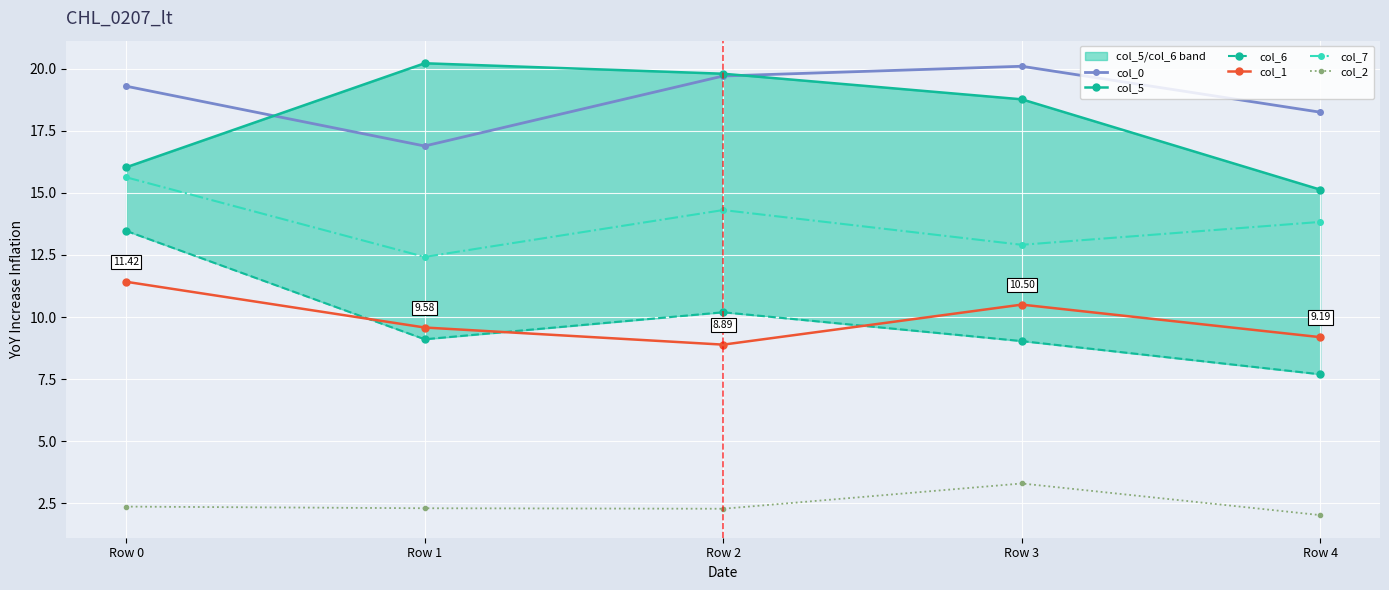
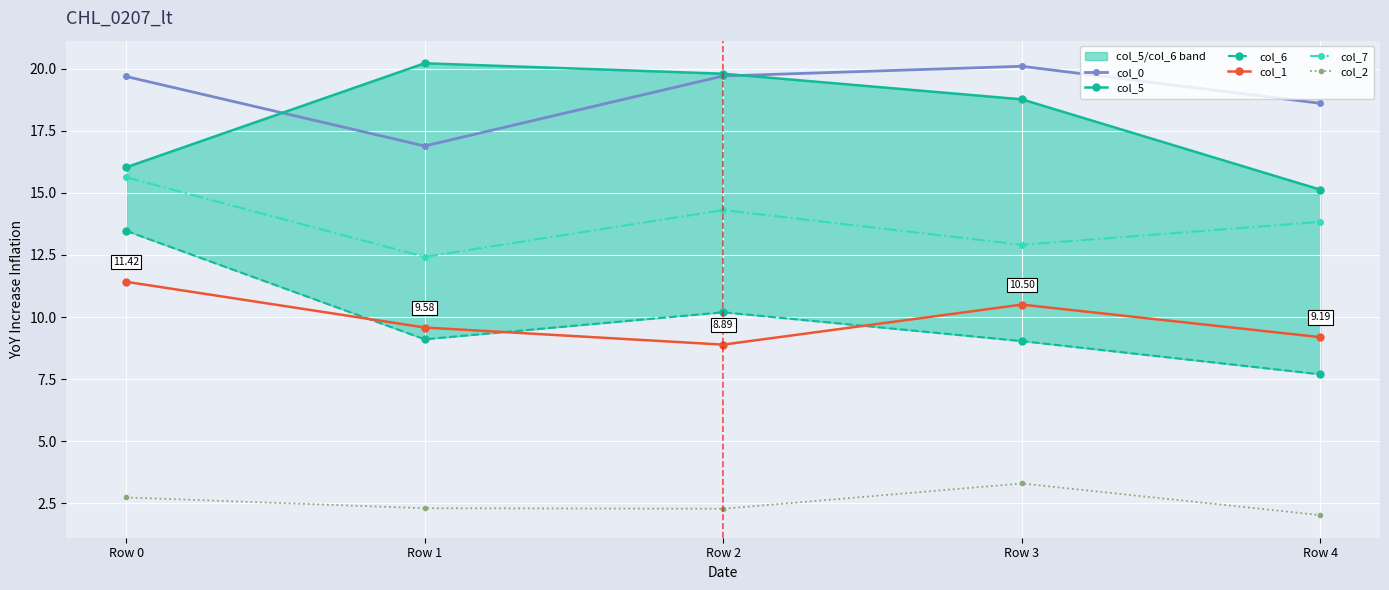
  {
    "col_0": {
-     "Row 0": 19.3,
+     "Row 0": 19.7,
      "Row 1": 16.9,
      "Row 3": 20.1,
-     "Row 4": 18.2
+     "Row 4": 18.6
    },
    "col_2": {
-     "Row 0": 2.4,
+     "Row 0": 2.7,
      "Row 1": 2.3,
      "Row 2": 2.3,
      "Row 3": 3.3,
      "Row 4": 2.0
    }
  }
